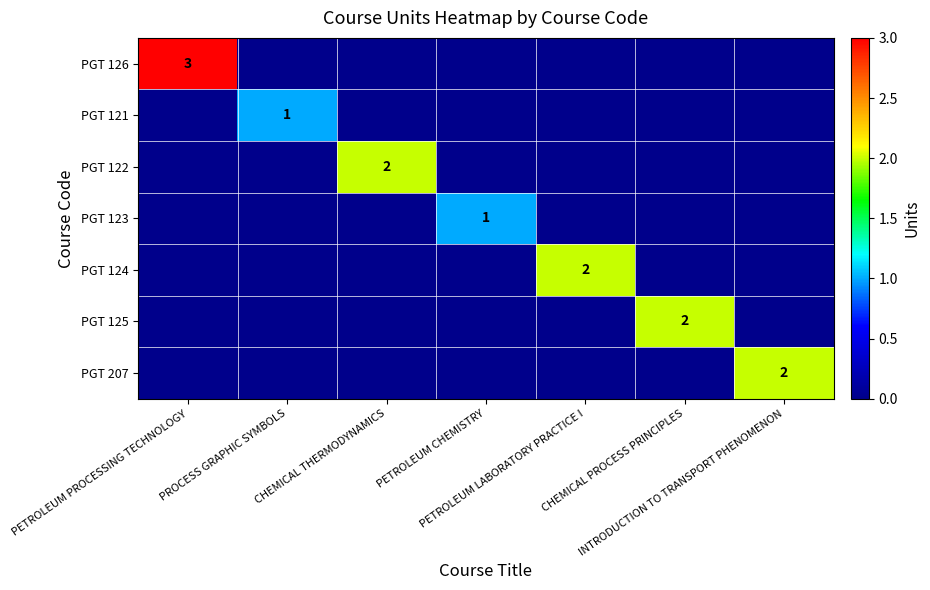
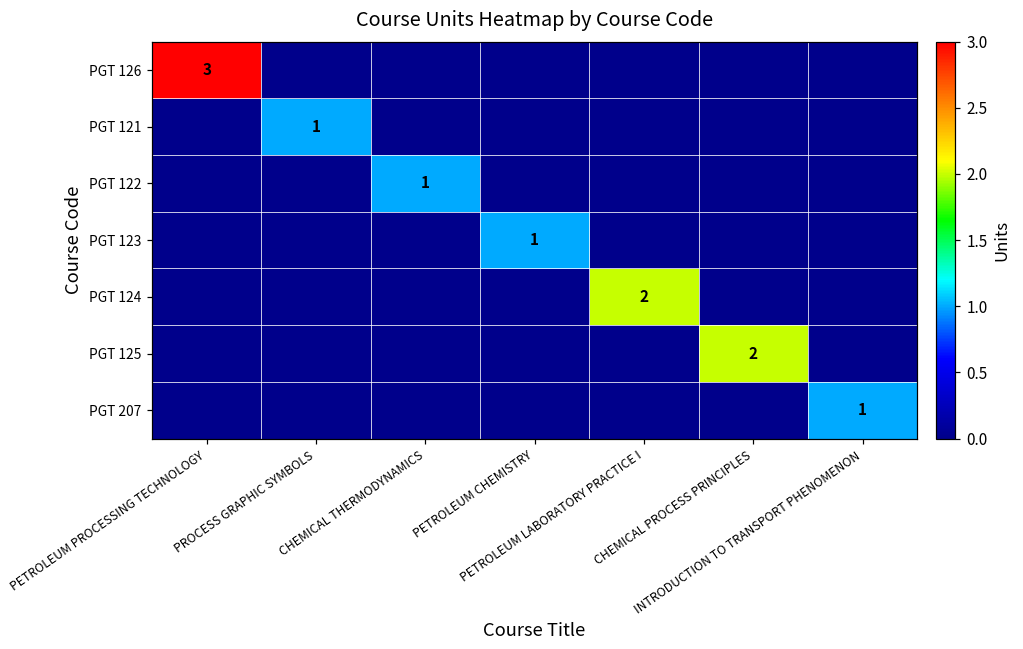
  {
    "PGT 126": {
      "PETROLEUM PROCESSING TECHNOLOGY": 3
    },
    "PGT 121": {
      "PROCESS GRAPHIC SYMBOLS": 1
    },
    "PGT 122": {
-     "CHEMICAL THERMODYNAMICS": 2
+     "CHEMICAL THERMODYNAMICS": 1
    },
    "PGT 123": {
      "PETROLEUM CHEMISTRY": 1
    },
    "PGT 124": {
      "PETROLEUM LABORATORY PRACTICE I": 2
    },
    "PGT 125": {
      "CHEMICAL PROCESS PRINCIPLES": 2
    },
    "PGT 207": {
-     "INTRODUCTION TO TRANSPORT PHENOMENON": 2
+     "INTRODUCTION TO TRANSPORT PHENOMENON": 1
    }
  }
